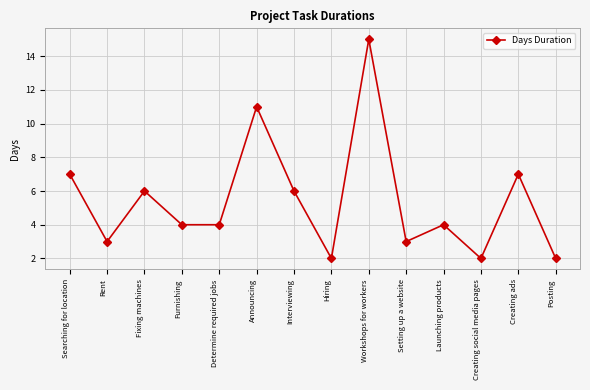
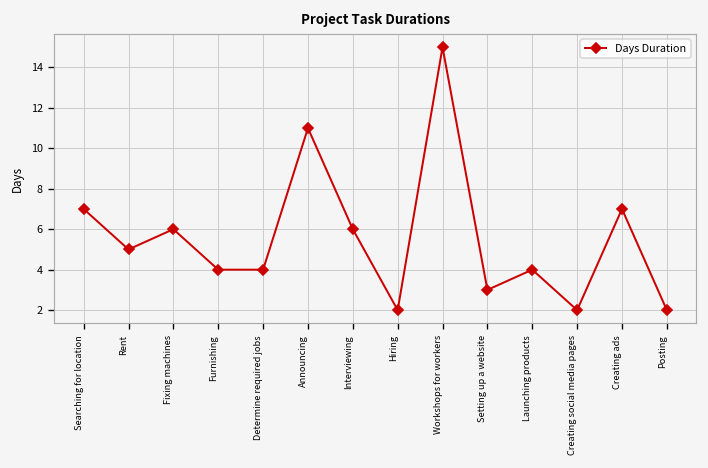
  {
    "Searching for location": 7,
-   "Rent": 3,
+   "Rent": 5,
    "Fixing machines": 6,
    "Furnishing": 4,
    "Determine required jobs": 4,
    "Announcing": 11,
    "Interviewing": 6,
    "Hiring": 2,
    "Workshops for workers": 15,
    "Setting up a website": 3,
    "Launching products": 4,
    "Creating social media pages": 2,
    "Creating ads": 7,
    "Posting": 2
  }
